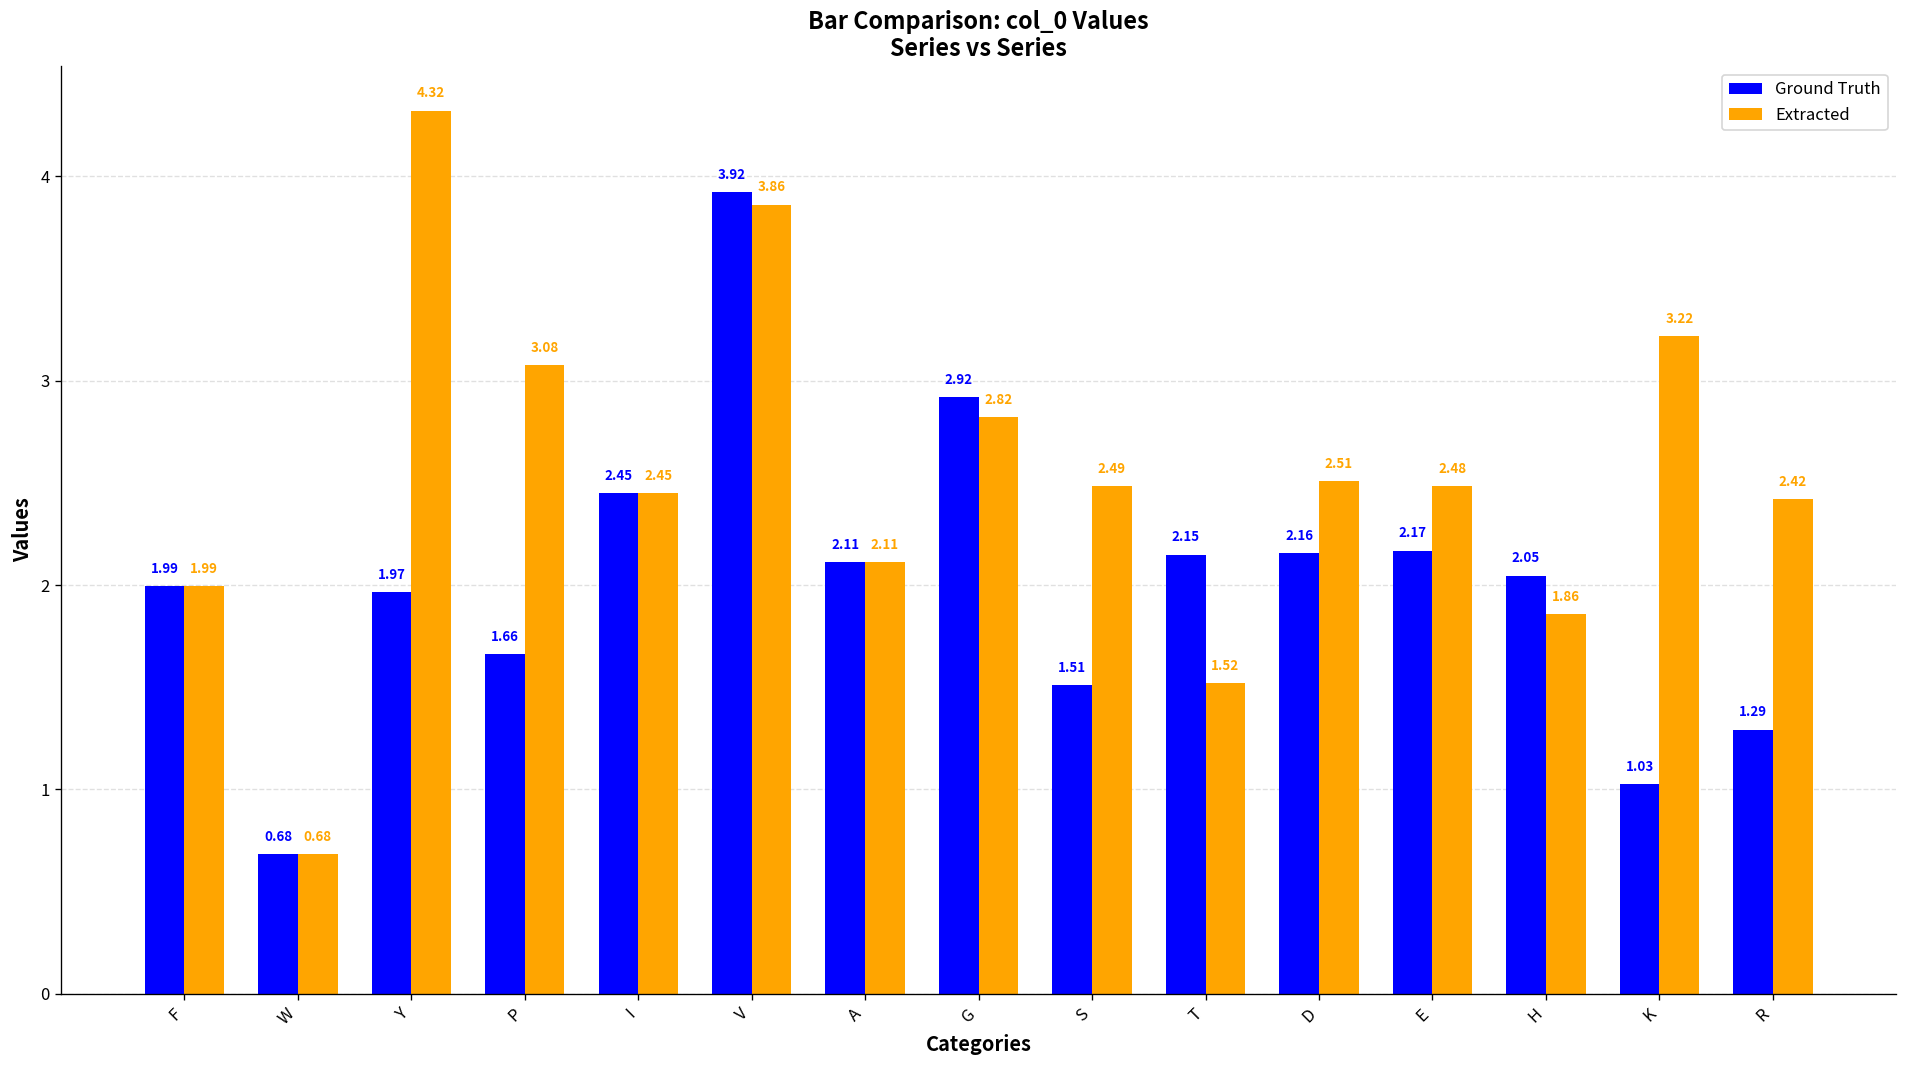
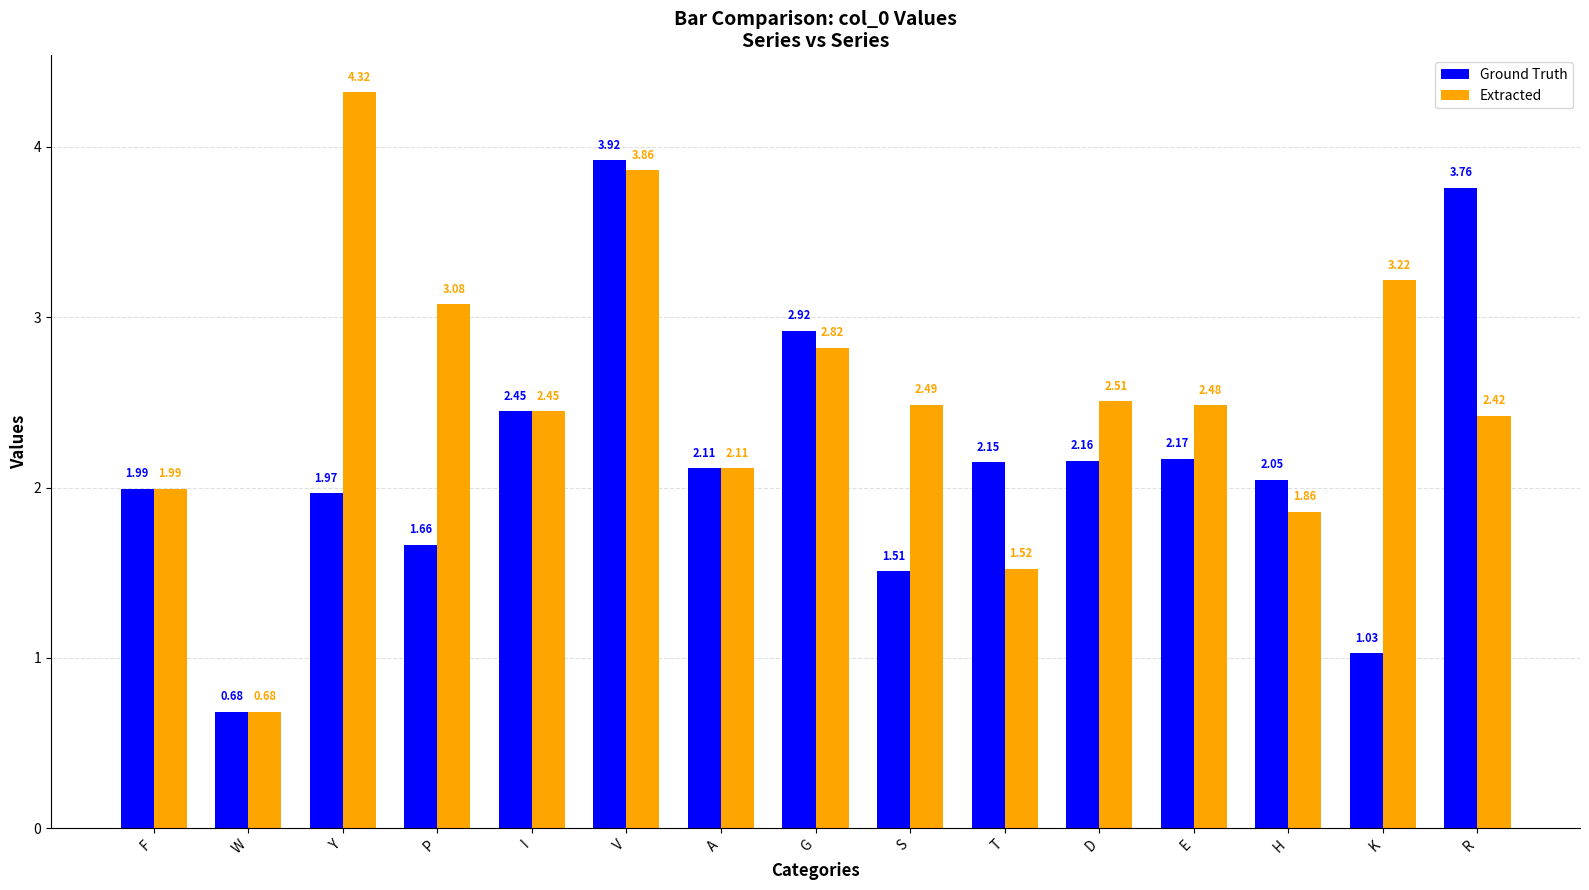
  {
    "Ground Truth": {
      "F": 1.99,
      "W": 0.68,
      "Y": 1.97,
      "P": 1.66,
      "I": 2.45,
      "V": 3.92,
      "A": 2.11,
      "G": 2.92,
      "S": 1.51,
      "T": 2.15,
      "D": 2.16,
      "E": 2.17,
      "H": 2.05,
      "K": 1.03,
-     "R": 1.29
+     "R": 3.76
    },
    "Extracted": {
      "F": 1.99,
      "W": 0.68,
      "Y": 4.32,
      "P": 3.08,
      "I": 2.45,
      "V": 3.86,
      "A": 2.11,
      "G": 2.82,
      "S": 2.49,
      "T": 1.52,
      "D": 2.51,
      "E": 2.48,
      "H": 1.86,
      "K": 3.22,
      "R": 2.42
    }
  }
